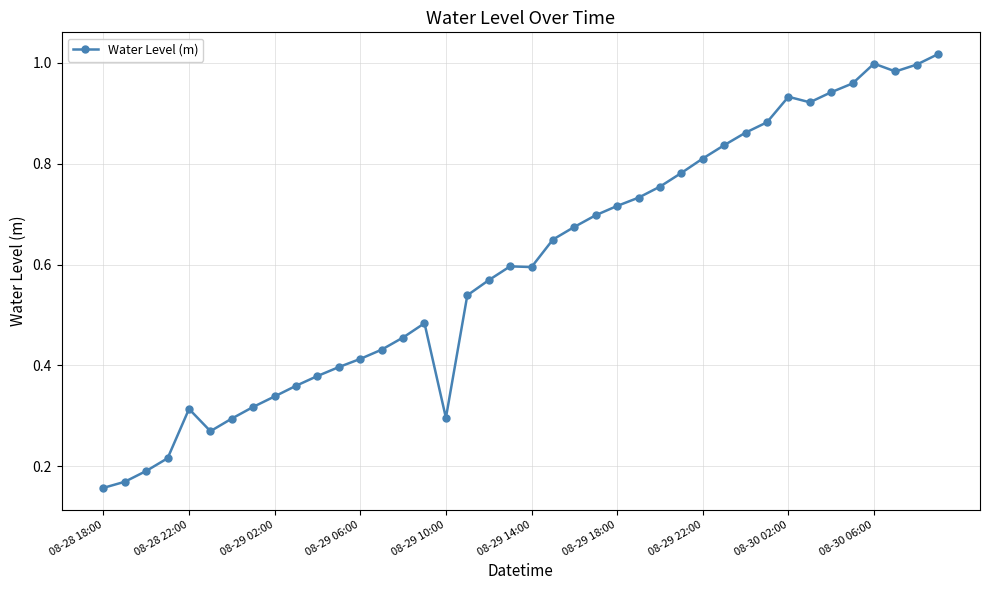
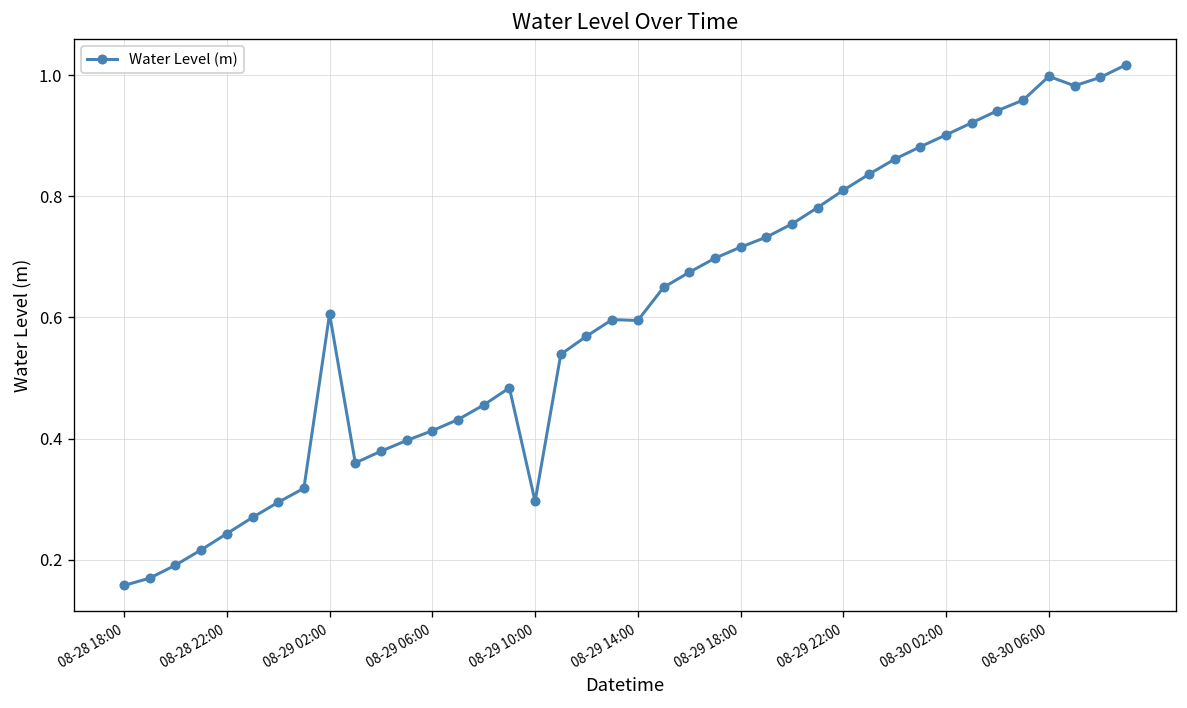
  {
    "08-28 18:00": 0.16,
-   "08-28 22:00": 0.31,
-   "08-29 02:00": 0.34,
+   "08-28 22:00": 0.24,
+   "08-29 02:00": 0.61,
    "08-29 06:00": 0.41,
    "08-29 10:00": 0.30,
    "08-29 14:00": 0.60,
    "08-29 18:00": 0.72,
    "08-29 22:00": 0.81,
-   "08-30 02:00": 0.93,
+   "08-30 02:00": 0.90,
    "08-30 06:00": 1.00
  }
